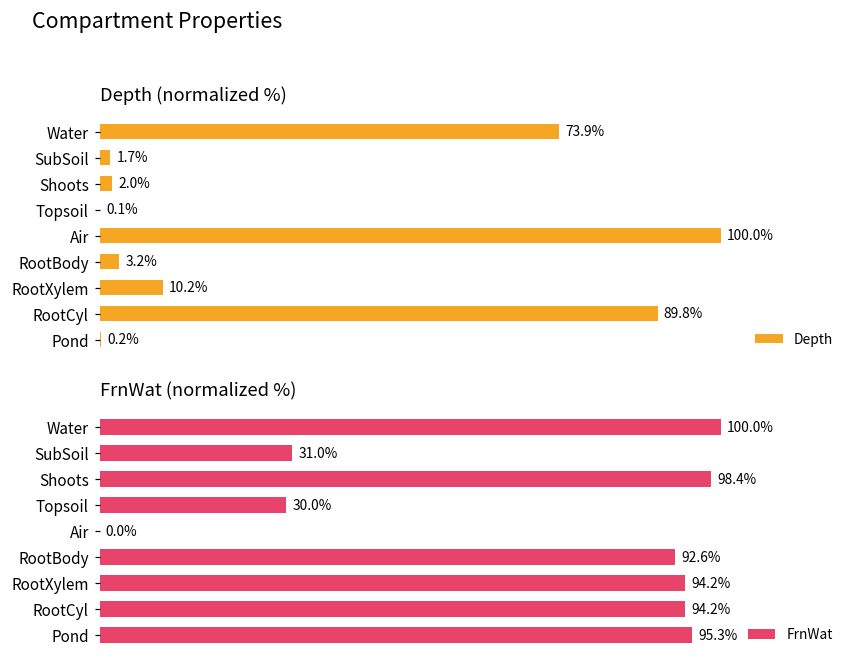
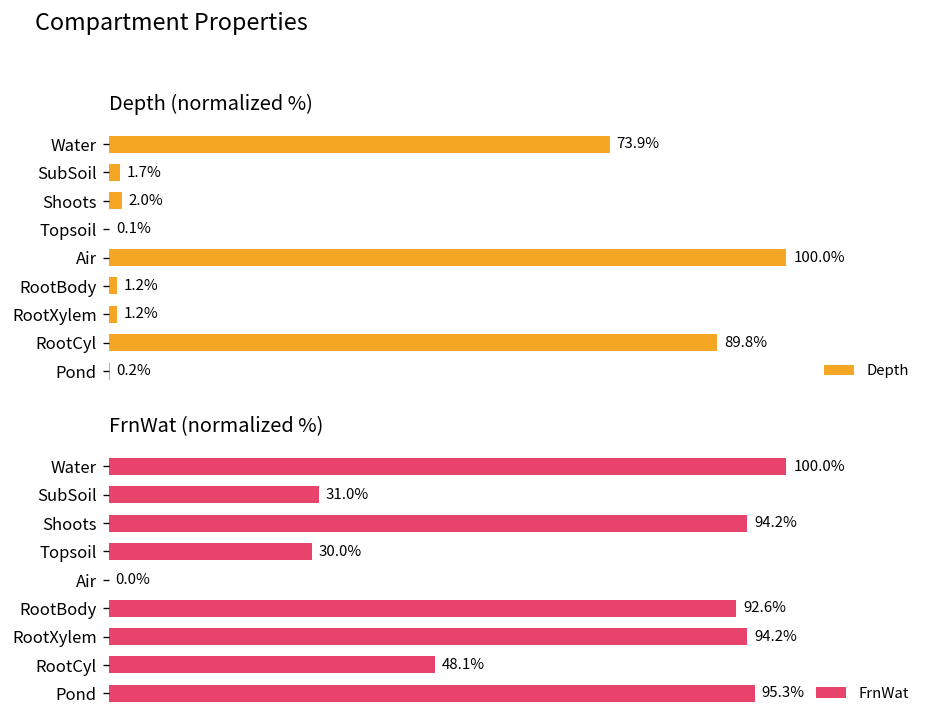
  {
    "Depth (normalized %)": {
      "Water": "73.9%",
      "SubSoil": "1.7%",
      "Shoots": "2.0%",
      "Topsoil": "0.1%",
      "Air": "100.0%",
-     "RootBody": "3.2%",
-     "RootXylem": "10.2%",
+     "RootBody": "1.2%",
+     "RootXylem": "1.2%",
      "RootCyl": "89.8%",
      "Pond": "0.2%"
    },
    "FrnWat (normalized %)": {
      "Water": "100.0%",
      "SubSoil": "31.0%",
-     "Shoots": "98.4%",
+     "Shoots": "94.2%",
      "Topsoil": "30.0%",
      "Air": "0.0%",
      "RootBody": "92.6%",
      "RootXylem": "94.2%",
-     "RootCyl": "94.2%",
+     "RootCyl": "48.1%",
      "Pond": "95.3%"
    }
  }
